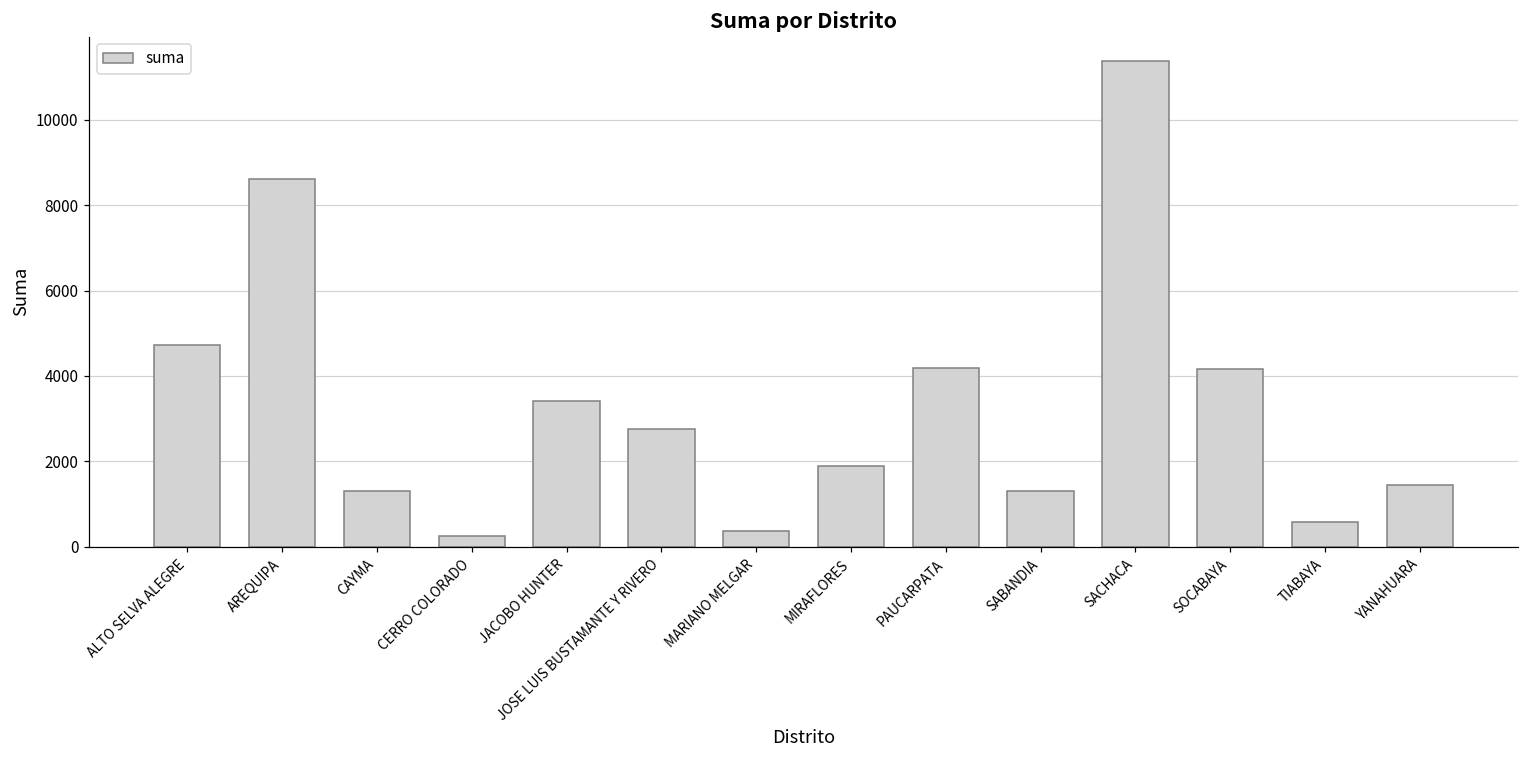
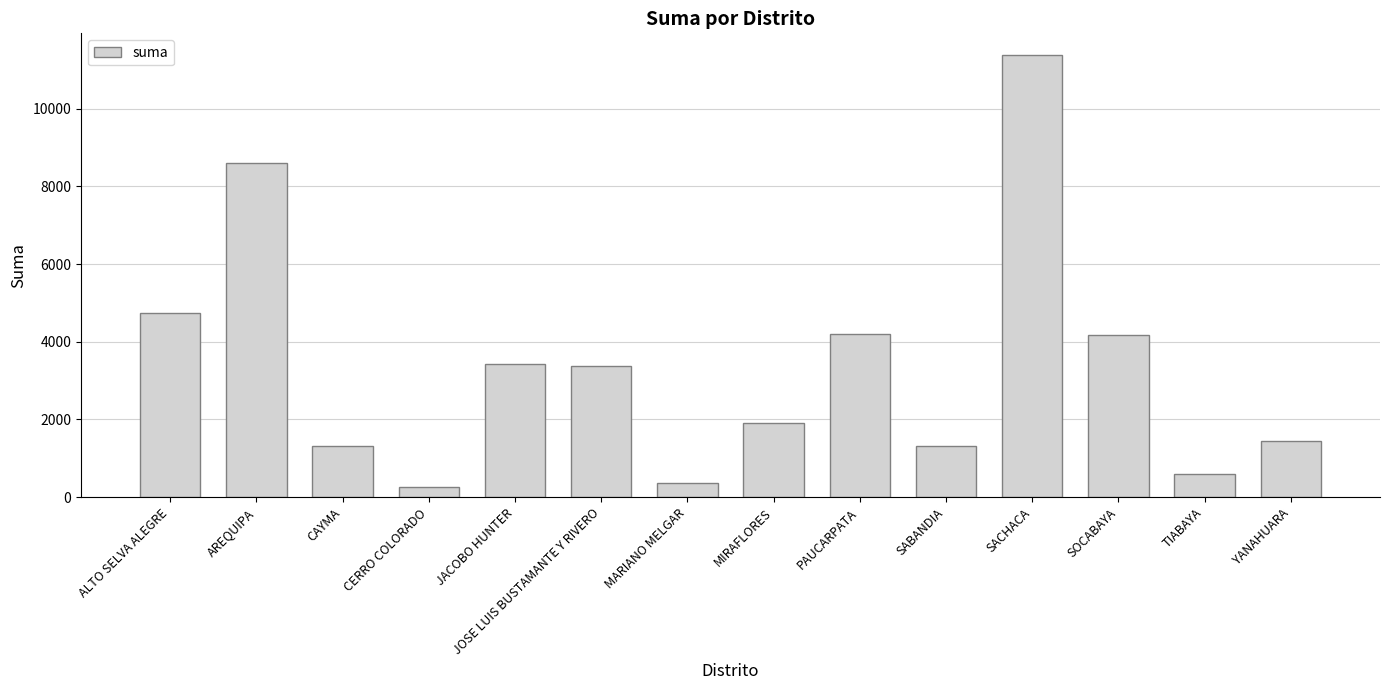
  {
    "ALTO SELVA ALEGRE": 4700,
    "AREQUIPA": 8600,
    "CAYMA": 1300,
    "CERRO COLORADO": 200,
    "JACOBO HUNTER": 3400,
-   "JOSE LUIS BUSTAMANTE Y RIVERO": 2800,
+   "JOSE LUIS BUSTAMANTE Y RIVERO": 3400,
    "MARIANO MELGAR": 400,
    "MIRAFLORES": 1900,
    "PAUCARPATA": 4200,
    "SABANDIA": 1300,
    "SACHACA": 11400,
    "SOCABAYA": 4200,
    "TIABAYA": 600,
    "YANAHUARA": 1400
  }
